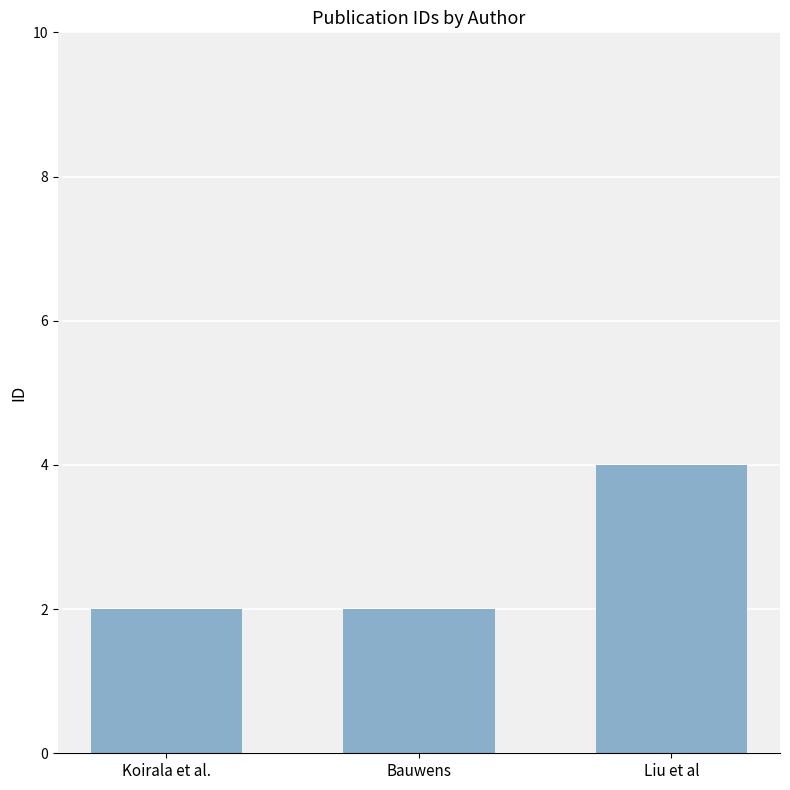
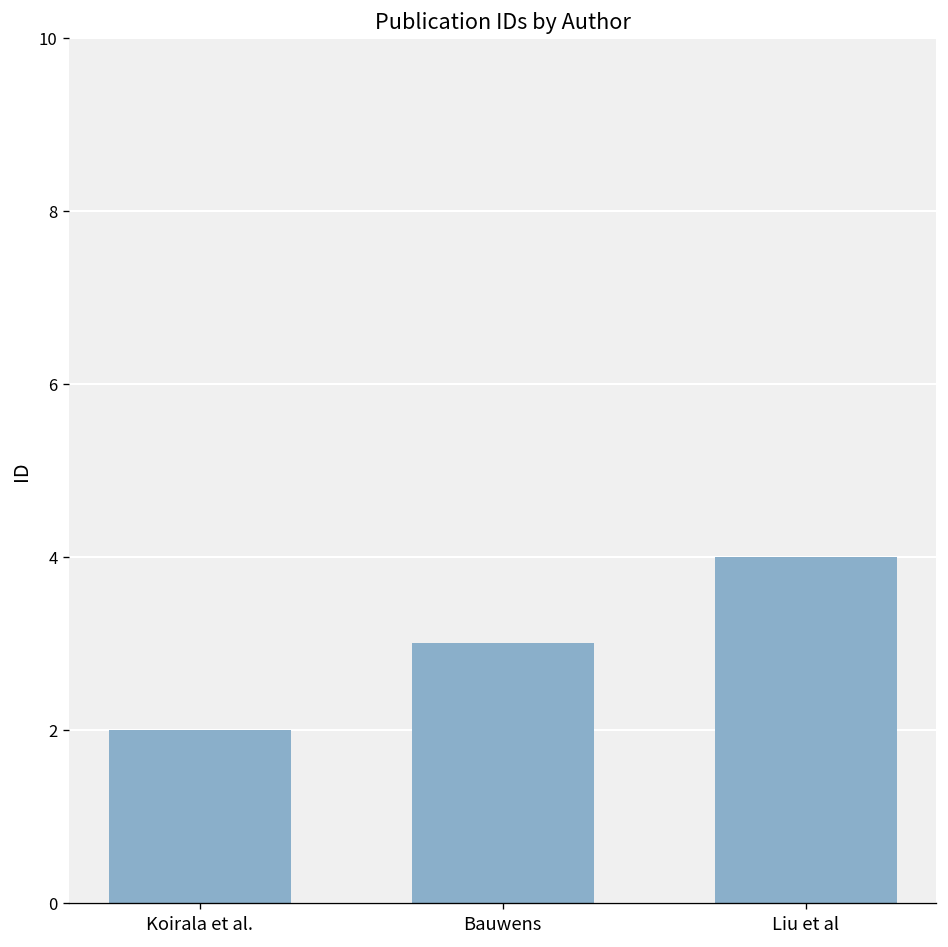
  {
    "Koirala et al.": 2,
-   "Bauwens": 2,
+   "Bauwens": 3,
    "Liu et al": 4
  }
